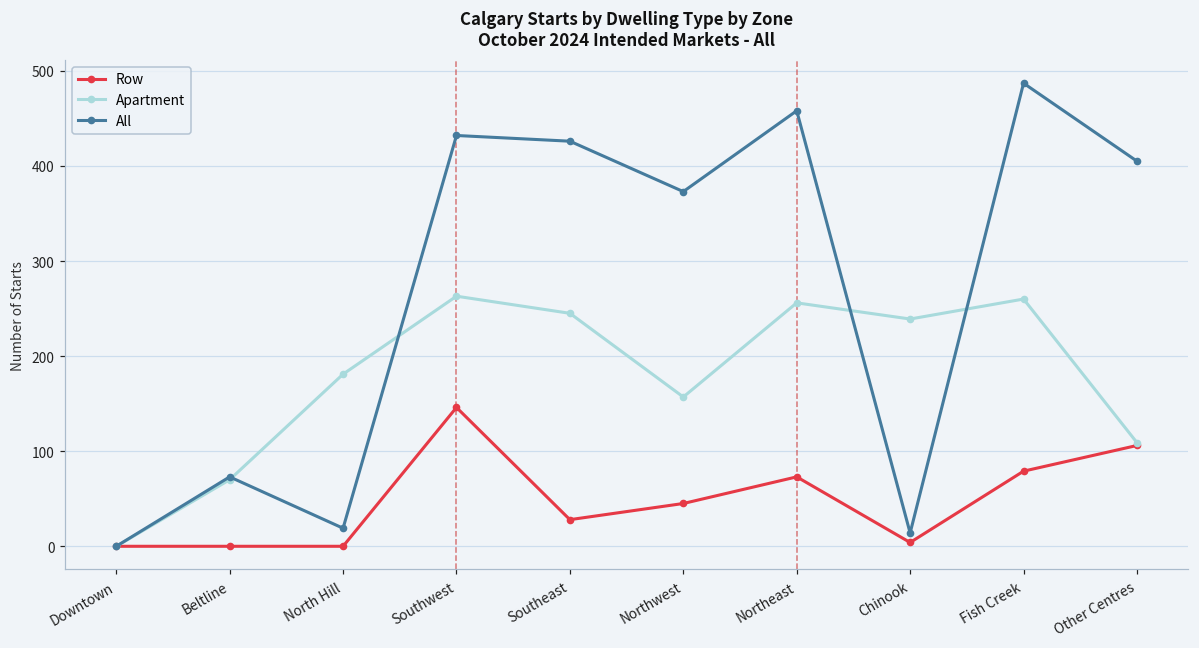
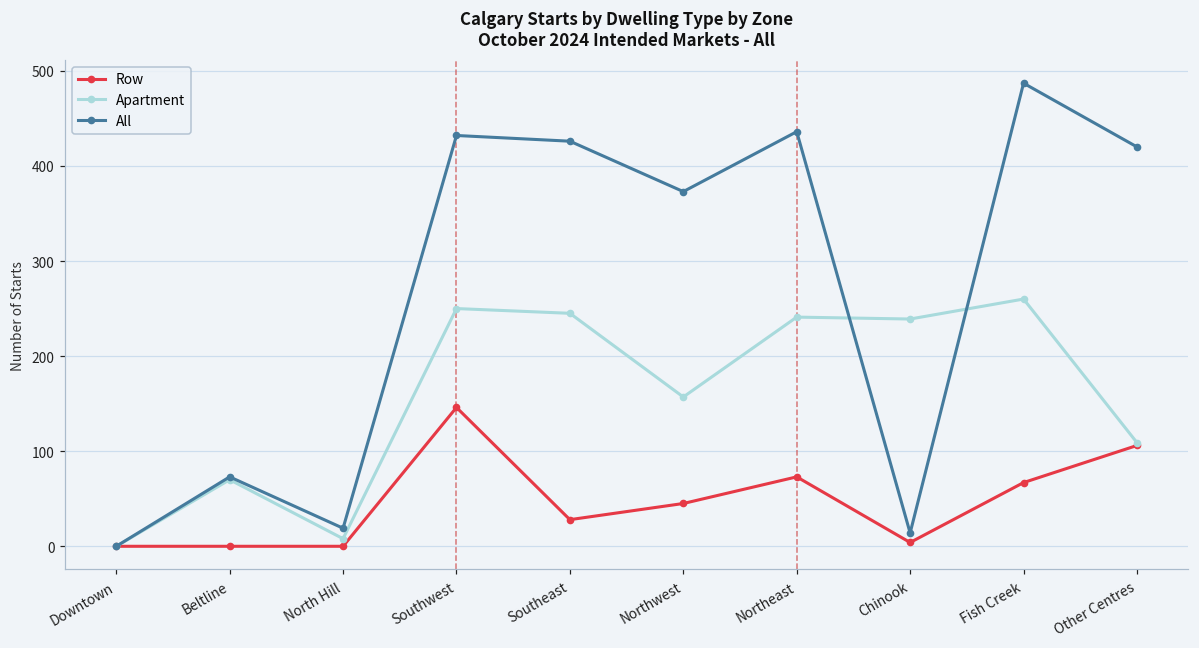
  {
    "Row": {
      "Beltline": 0,
      "North Hill": 0,
      "Southwest": 150,
      "Southeast": 30,
      "Northwest": 50,
      "Northeast": 70,
      "Chinook": 0,
-     "Fish Creek": 80,
+     "Fish Creek": 70,
      "Other Centres": 110
    },
    "Apartment": {
      "Beltline": 70,
-     "North Hill": 180,
-     "Southwest": 260,
+     "North Hill": 10,
+     "Southwest": 250,
      "Southeast": 250,
      "Northwest": 160,
-     "Northeast": 260,
+     "Northeast": 240,
      "Chinook": 240,
      "Fish Creek": 260,
      "Other Centres": 110
    },
    "All": {
      "Beltline": 70,
      "North Hill": 20,
      "Southwest": 430,
      "Southeast": 430,
      "Northwest": 370,
-     "Northeast": 460,
+     "Northeast": 440,
      "Chinook": 10,
      "Fish Creek": 490,
-     "Other Centres": 410
+     "Other Centres": 420
    }
  }
